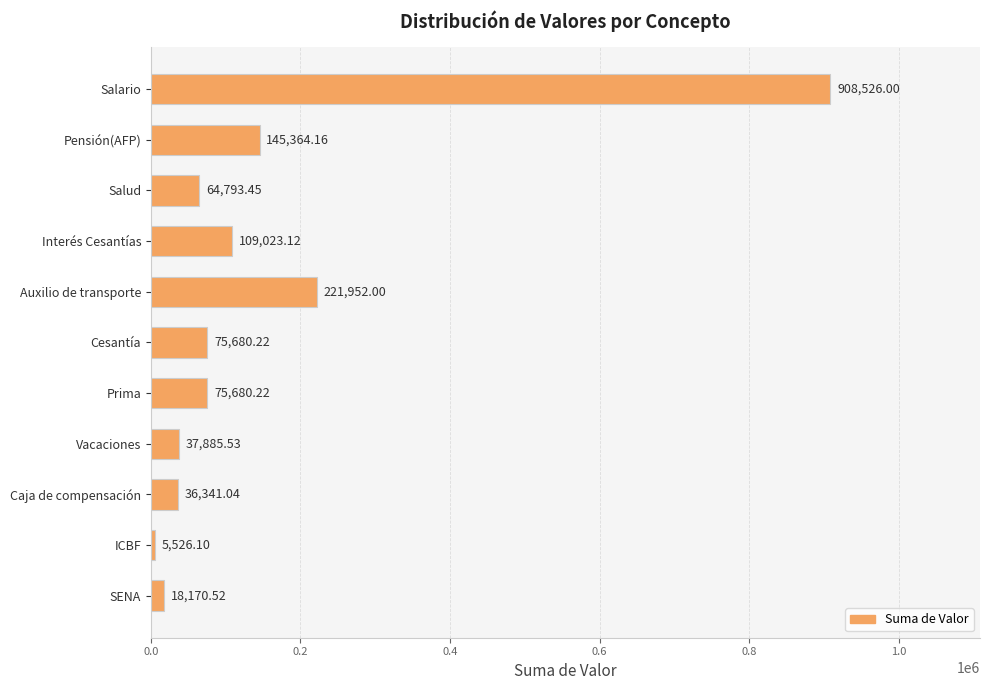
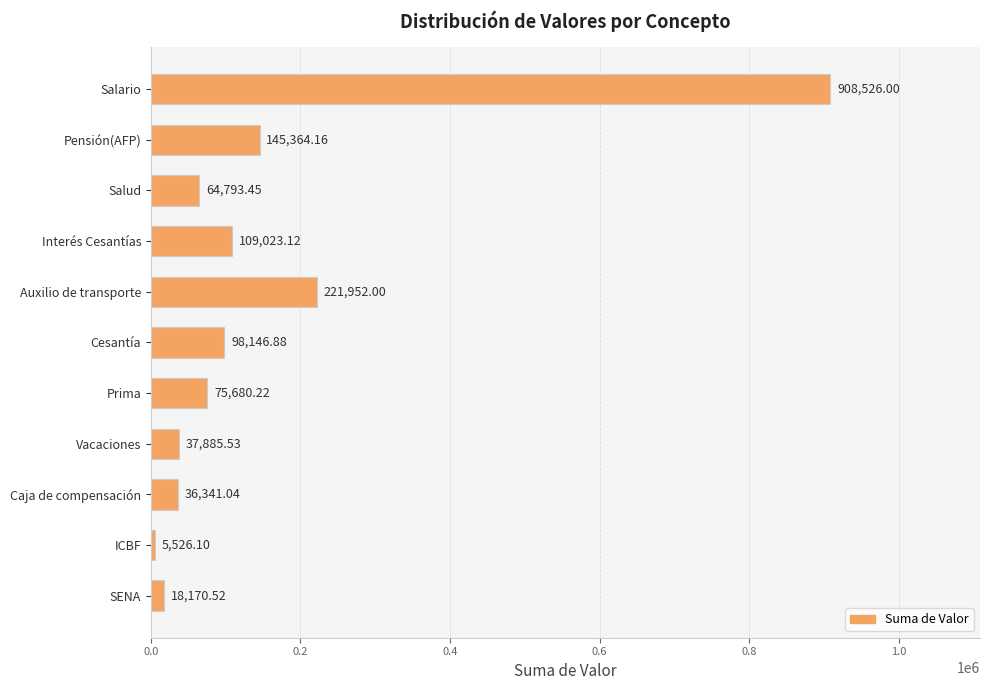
  {
    "Salario": "908,526.00",
    "Pensión(AFP)": "145,364.16",
    "Salud": "64,793.45",
    "Interés Cesantías": "109,023.12",
    "Auxilio de transporte": "221,952.00",
-   "Cesantía": "75,680.22",
+   "Cesantía": "98,146.88",
    "Prima": "75,680.22",
    "Vacaciones": "37,885.53",
    "Caja de compensación": "36,341.04",
    "ICBF": "5,526.10",
    "SENA": "18,170.52"
  }
